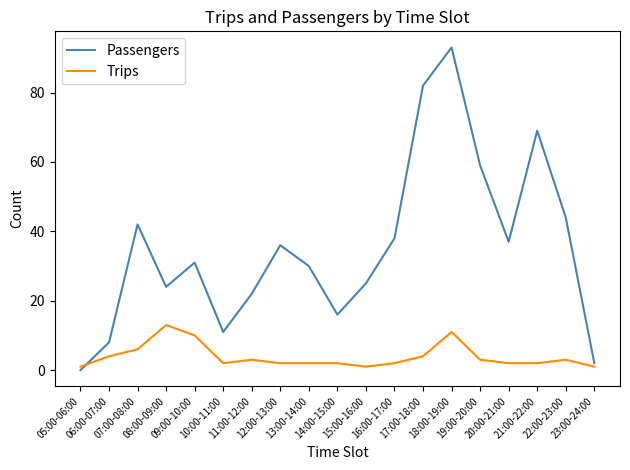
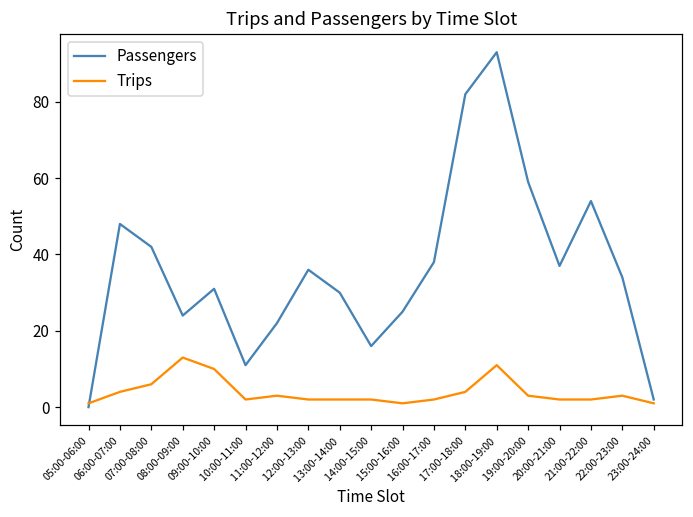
  {
    "Passengers": {
      "05:00-06:00": 0,
-     "06:00-07:00": 8,
+     "06:00-07:00": 48,
      "07:00-08:00": 42,
      "08:00-09:00": 24,
      "09:00-10:00": 31,
      "10:00-11:00": 11,
      "11:00-12:00": 22,
      "12:00-13:00": 36,
      "13:00-14:00": 30,
      "14:00-15:00": 16,
      "15:00-16:00": 25,
      "16:00-17:00": 38,
      "17:00-18:00": 82,
      "18:00-19:00": 93,
      "19:00-20:00": 59,
      "20:00-21:00": 37,
-     "21:00-22:00": 69,
-     "22:00-23:00": 44,
+     "21:00-22:00": 54,
+     "22:00-23:00": 34,
      "23:00-24:00": 2
    },
    "Trips": {
      "05:00-06:00": 1,
      "06:00-07:00": 4,
      "07:00-08:00": 6,
      "08:00-09:00": 13,
      "09:00-10:00": 10,
      "10:00-11:00": 2,
      "11:00-12:00": 3,
      "12:00-13:00": 2,
      "13:00-14:00": 2,
      "14:00-15:00": 2,
      "15:00-16:00": 1,
      "16:00-17:00": 2,
      "17:00-18:00": 4,
      "18:00-19:00": 11,
      "19:00-20:00": 3,
      "20:00-21:00": 2,
      "21:00-22:00": 2,
      "22:00-23:00": 3,
      "23:00-24:00": 1
    }
  }
